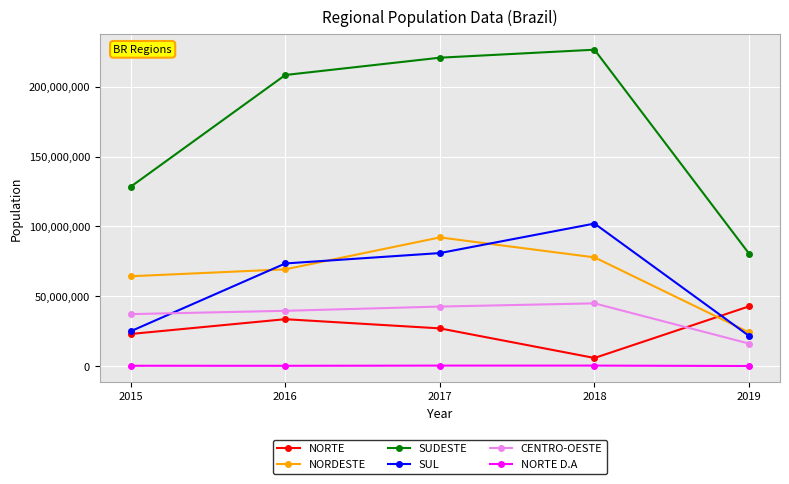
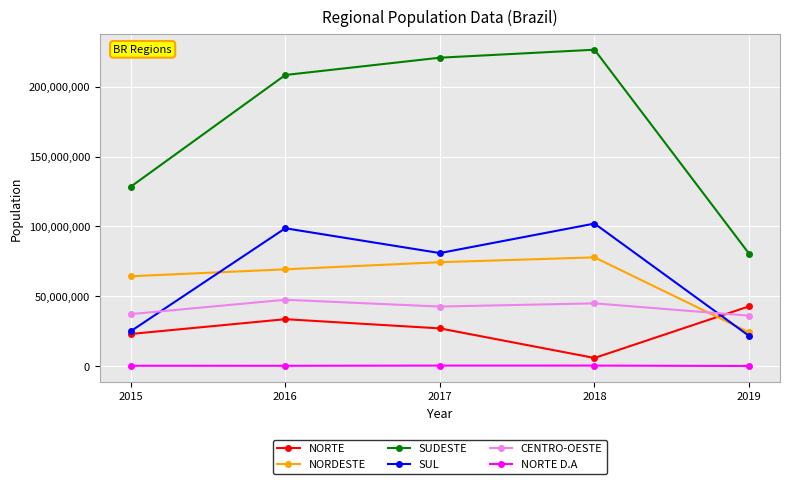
  {
    "NORTE": {
      "2015": "23,000,000",
      "2016": "34,000,000",
      "2017": "27,000,000",
      "2018": "6,000,000",
      "2019": "43,000,000"
    },
    "NORDESTE": {
      "2015": "64,000,000",
      "2016": "69,000,000",
-     "2017": "92,000,000",
+     "2017": "74,000,000",
      "2018": "78,000,000",
      "2019": "24,000,000"
    },
    "SUDESTE": {
      "2015": "128,000,000",
      "2016": "208,000,000",
      "2017": "221,000,000",
      "2018": "226,000,000",
      "2019": "80,000,000"
    },
    "SUL": {
      "2015": "25,000,000",
-     "2016": "73,000,000",
+     "2016": "99,000,000",
      "2017": "81,000,000",
      "2018": "102,000,000",
      "2019": "22,000,000"
    },
    "CENTRO-OESTE": {
      "2015": "37,000,000",
-     "2016": "40,000,000",
+     "2016": "47,000,000",
      "2017": "43,000,000",
      "2018": "45,000,000",
-     "2019": "16,000,000"
+     "2019": "36,000,000"
    },
    "NORTE D.A": {
      "2015": "0",
      "2016": "0",
      "2017": "0",
      "2018": "0",
      "2019": "0"
    }
  }
